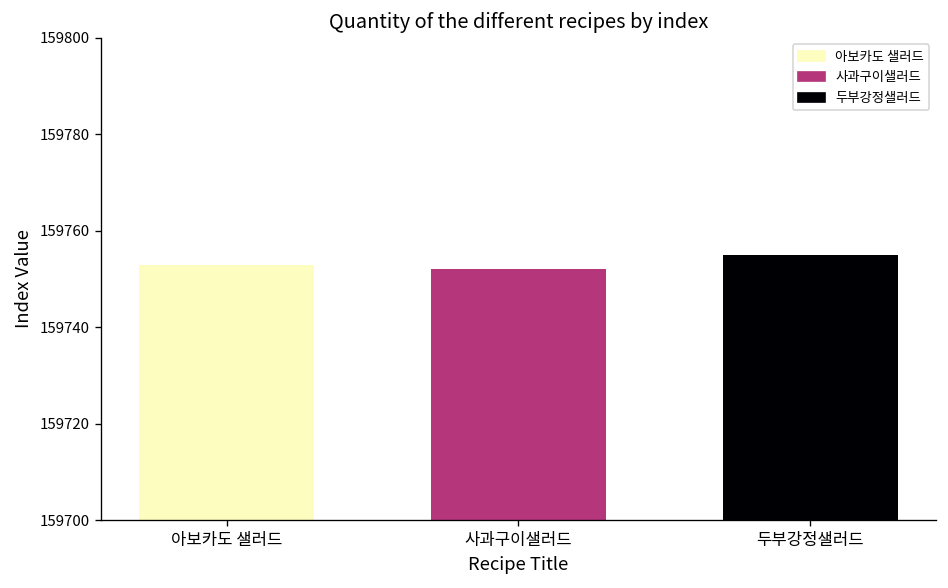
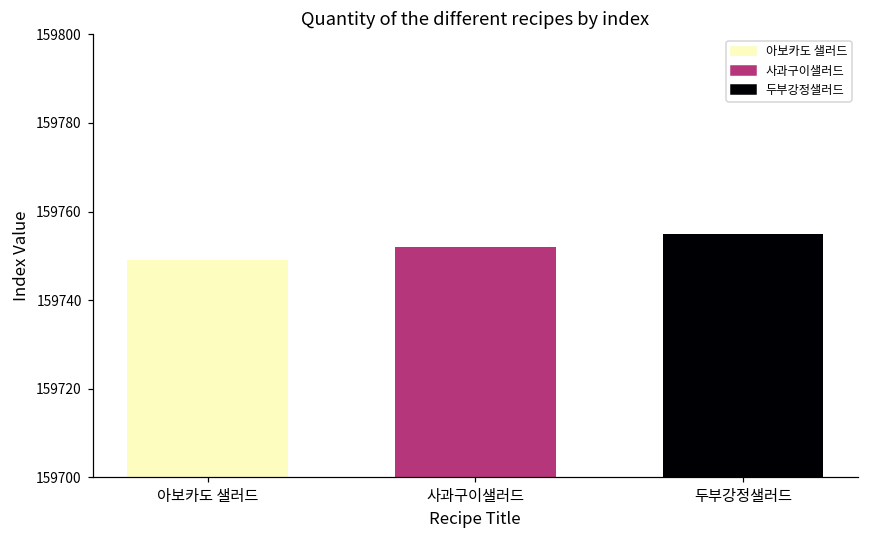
  {
-   "아보카도 샐러드": 159753,
+   "아보카도 샐러드": 159749,
    "사과구이샐러드": 159752,
    "두부강정샐러드": 159755
  }
